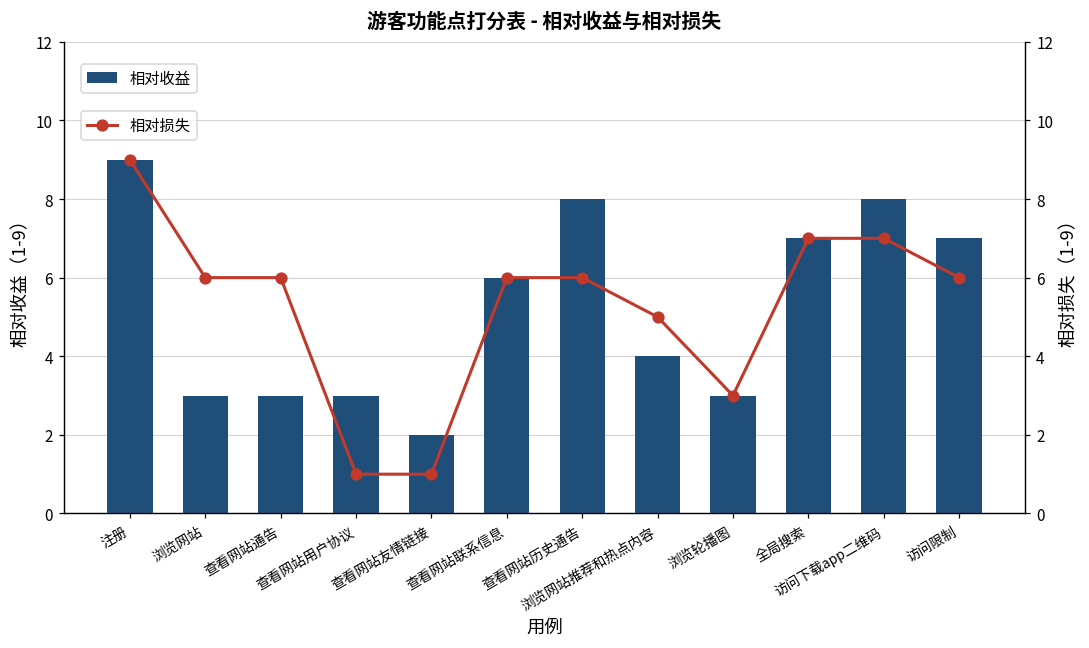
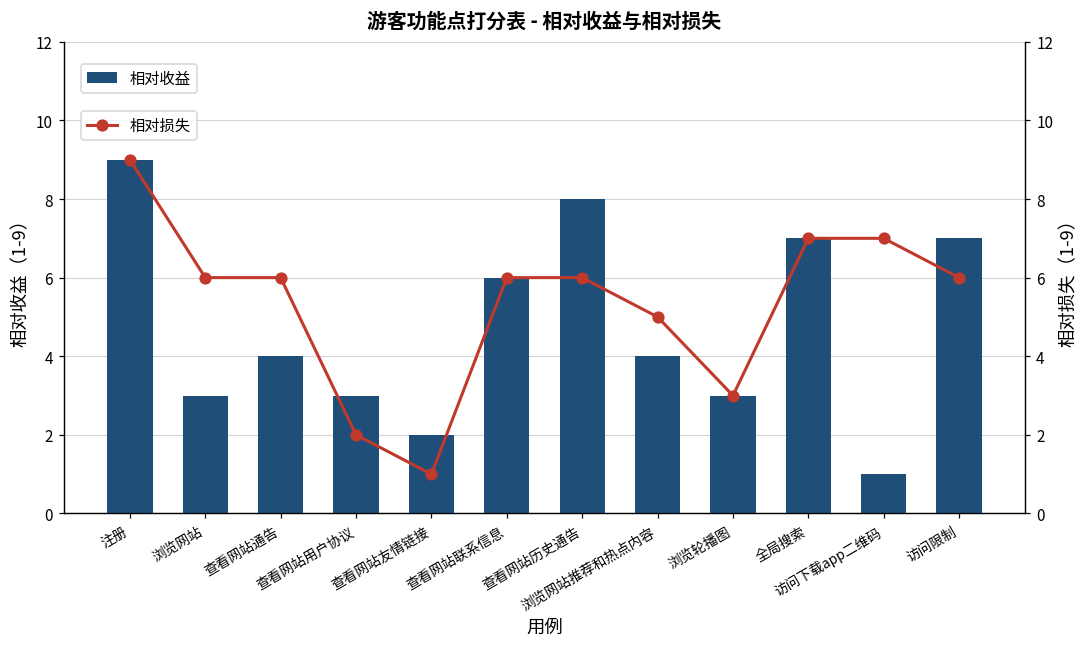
  {
    "相对收益": {
      "注册": 9,
      "浏览网站": 3,
-     "查看网站通告": 3,
+     "查看网站通告": 4,
      "查看网站用户协议": 3,
      "查看网站友情链接": 2,
      "查看网站联系信息": 6,
      "查看网站历史通告": 8,
      "浏览网站推荐和热点内容": 4,
      "浏览轮播图": 3,
      "全局搜索": 7,
-     "访问下载app二维码": 8,
+     "访问下载app二维码": 1,
      "访问限制": 7
    },
    "相对损失": {
      "注册": 9,
      "浏览网站": 6,
      "查看网站通告": 6,
-     "查看网站用户协议": 1,
+     "查看网站用户协议": 2,
      "查看网站友情链接": 1,
      "查看网站联系信息": 6,
      "查看网站历史通告": 6,
      "浏览网站推荐和热点内容": 5,
      "浏览轮播图": 3,
      "全局搜索": 7,
      "访问下载app二维码": 7,
      "访问限制": 6
    }
  }
